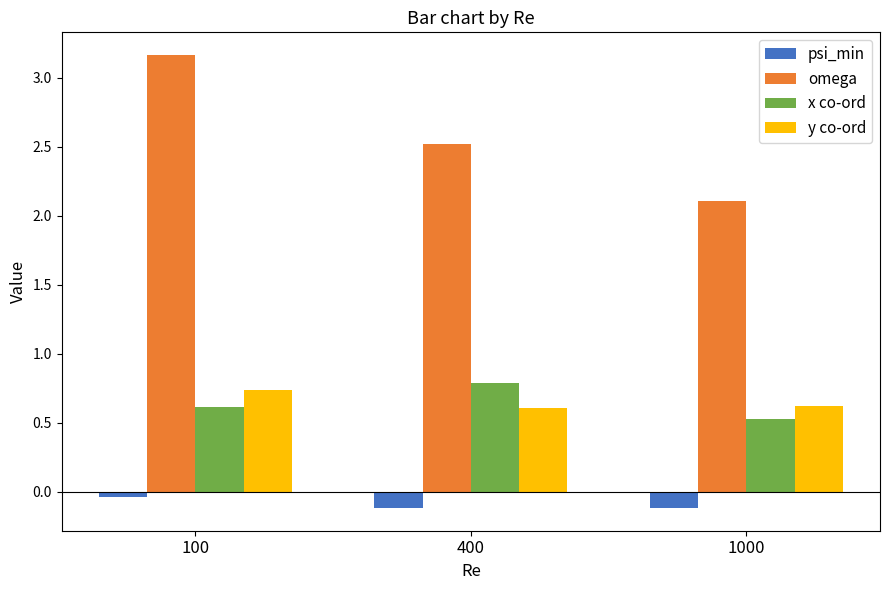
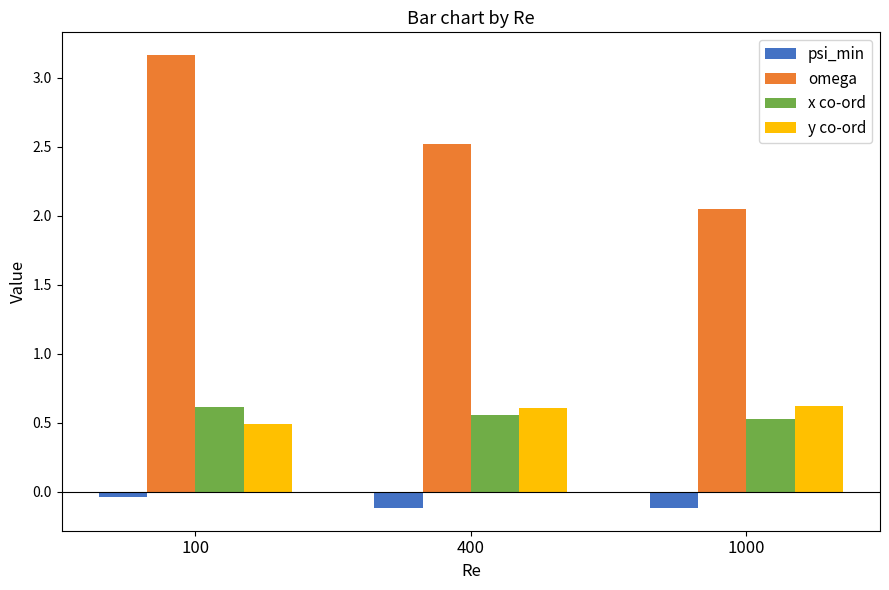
  {
    "psi_min": {
      "100": -0.03,
      "400": -0.11,
      "1000": -0.12
    },
    "omega": {
      "100": 3.17,
      "400": 2.52,
-     "1000": 2.11
+     "1000": 2.05
    },
    "x co-ord": {
      "100": 0.62,
-     "400": 0.79,
+     "400": 0.55,
      "1000": 0.53
    },
    "y co-ord": {
-     "100": 0.73,
+     "100": 0.49,
      "400": 0.61,
      "1000": 0.62
    }
  }
